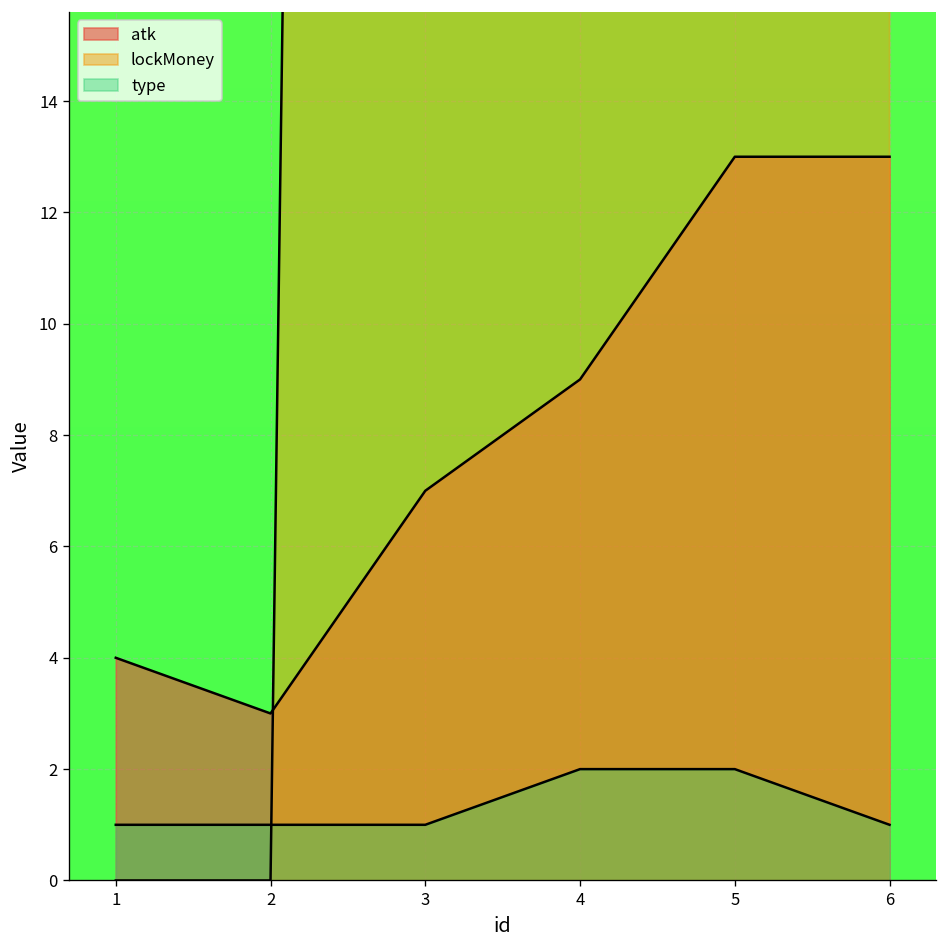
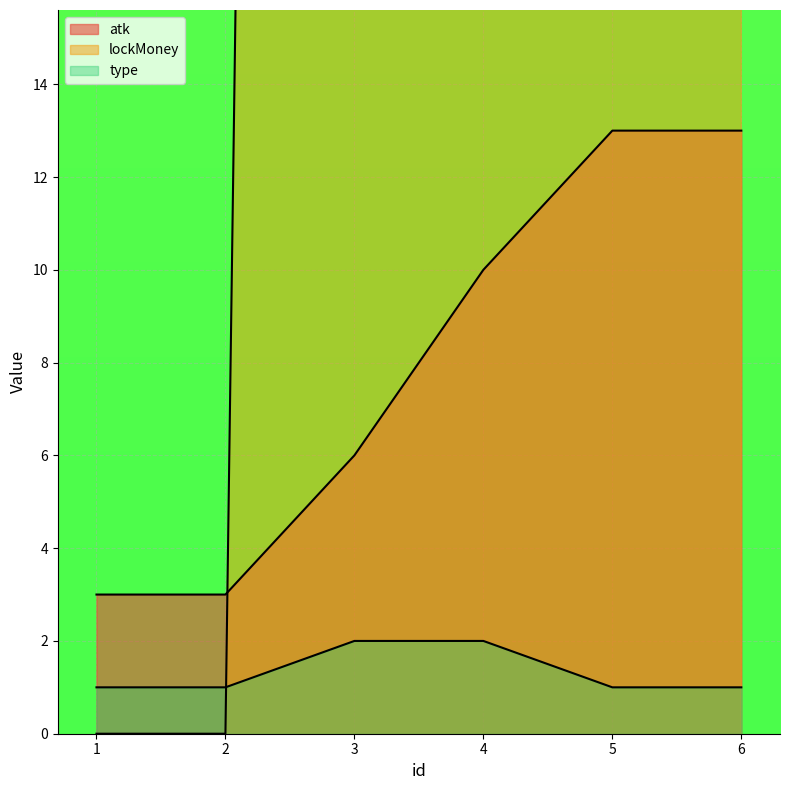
  {
    "atk": {
-     "1": 4,
+     "1": 3,
      "2": 3,
-     "3": 7,
-     "4": 9,
+     "3": 6,
+     "4": 10,
      "5": 13,
      "6": 13
    },
    "lockMoney": {
      "1": 0,
      "2": 0
    },
    "type": {
      "1": 1,
      "2": 1,
-     "3": 1,
+     "3": 2,
      "4": 2,
-     "5": 2,
+     "5": 1,
      "6": 1
    }
  }
